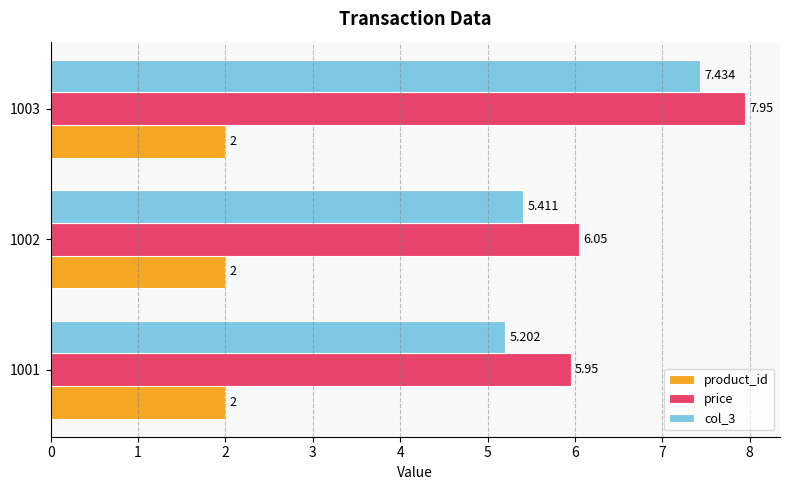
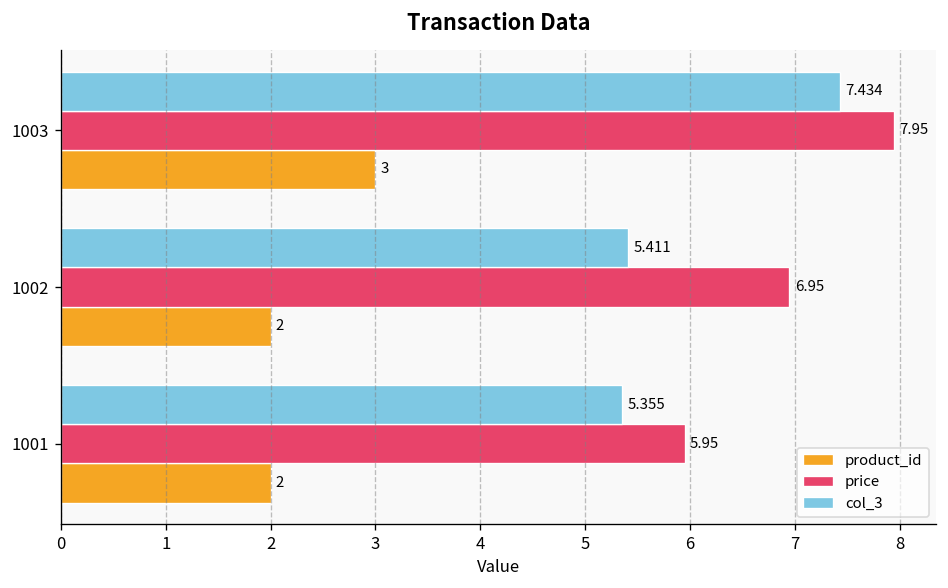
  {
    "product_id": {
-     "1003": 2,
+     "1003": 3,
      "1002": 2,
      "1001": 2
    },
    "price": {
      "1003": 7.95,
-     "1002": 6.05,
+     "1002": 6.95,
      "1001": 5.95
    },
    "col_3": {
      "1003": 7.434,
      "1002": 5.411,
-     "1001": 5.202
+     "1001": 5.355
    }
  }
